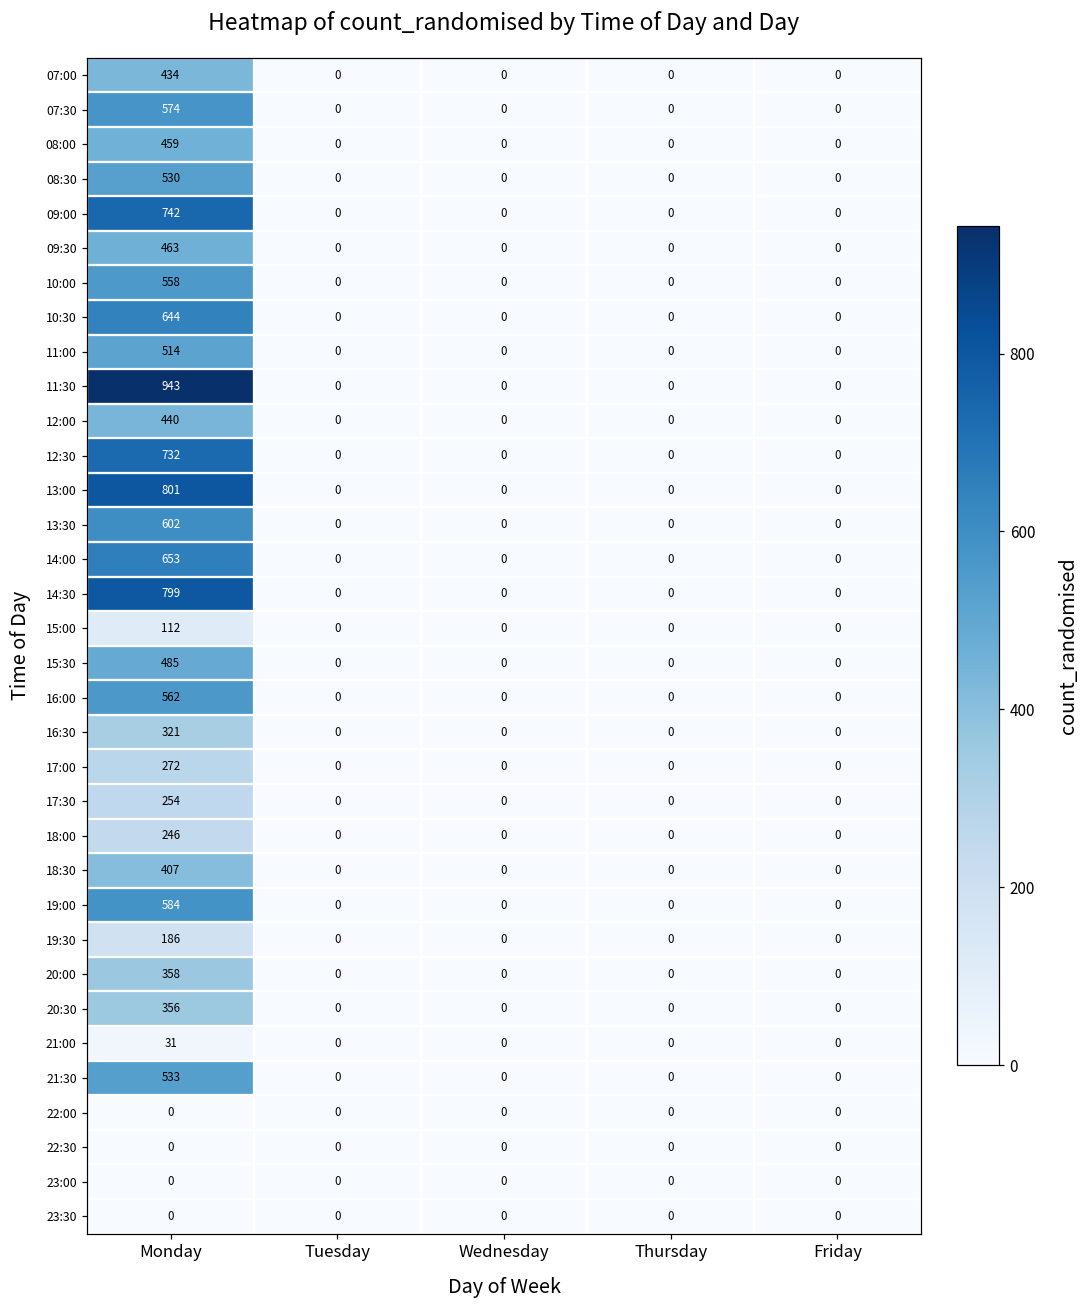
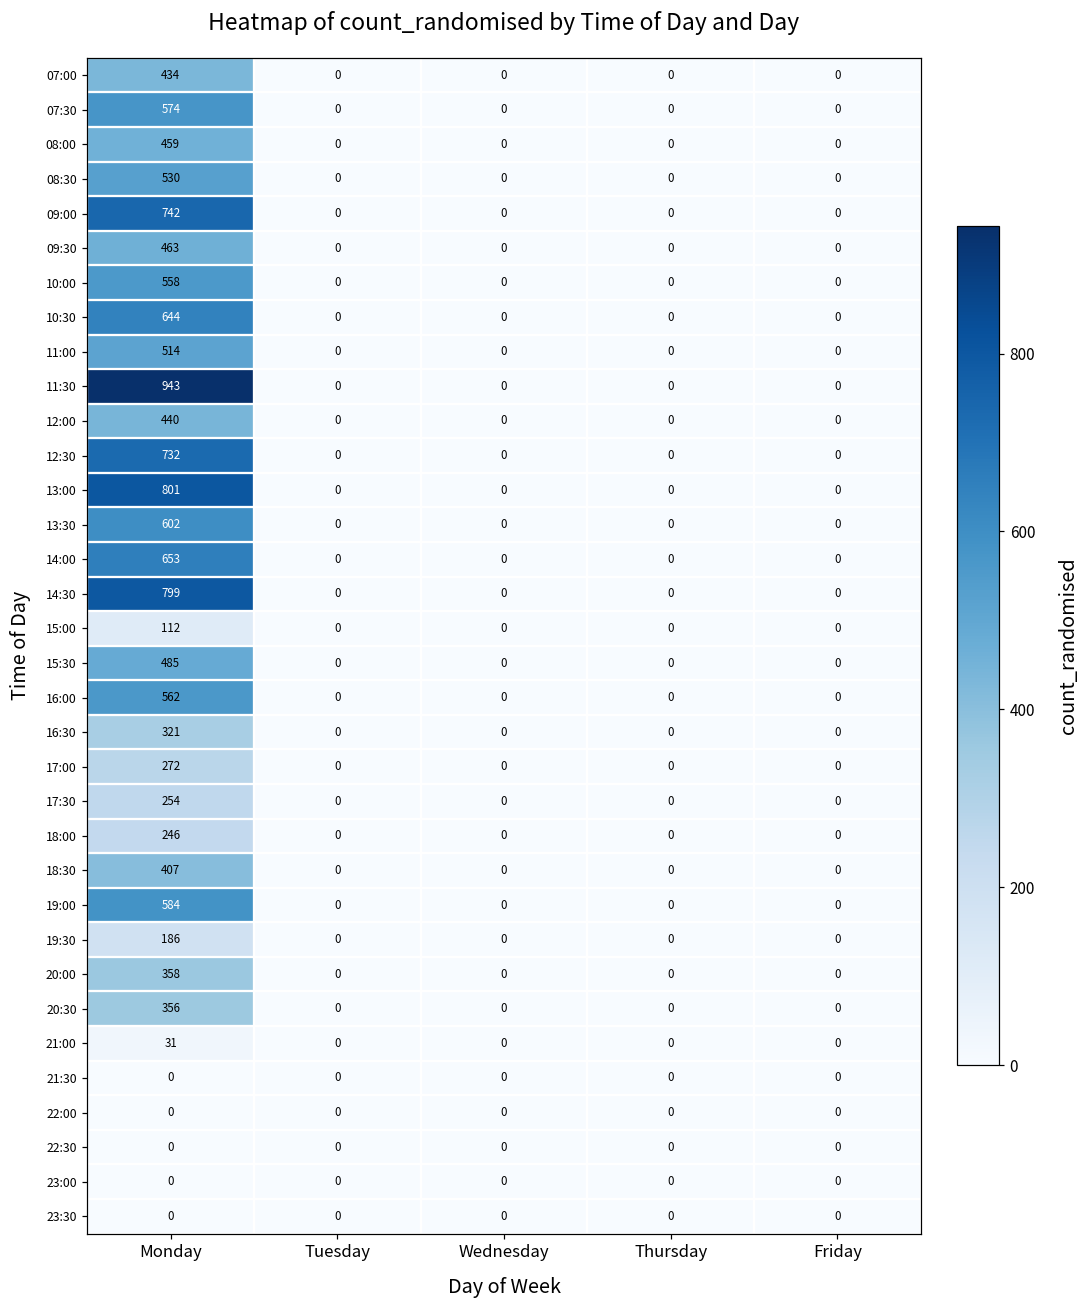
  {
    "07:00": {
      "Monday": 434,
      "Tuesday": 0,
      "Wednesday": 0,
      "Thursday": 0,
      "Friday": 0
    },
    "07:30": {
      "Monday": 574,
      "Tuesday": 0,
      "Wednesday": 0,
      "Thursday": 0,
      "Friday": 0
    },
    "08:00": {
      "Monday": 459,
      "Tuesday": 0,
      "Wednesday": 0,
      "Thursday": 0,
      "Friday": 0
    },
    "08:30": {
      "Monday": 530,
      "Tuesday": 0,
      "Wednesday": 0,
      "Thursday": 0,
      "Friday": 0
    },
    "09:00": {
      "Monday": 742,
      "Tuesday": 0,
      "Wednesday": 0,
      "Thursday": 0,
      "Friday": 0
    },
    "09:30": {
      "Monday": 463,
      "Tuesday": 0,
      "Wednesday": 0,
      "Thursday": 0,
      "Friday": 0
    },
    "10:00": {
      "Monday": 558,
      "Tuesday": 0,
      "Wednesday": 0,
      "Thursday": 0,
      "Friday": 0
    },
    "10:30": {
      "Monday": 644,
      "Tuesday": 0,
      "Wednesday": 0,
      "Thursday": 0,
      "Friday": 0
    },
    "11:00": {
      "Monday": 514,
      "Tuesday": 0,
      "Wednesday": 0,
      "Thursday": 0,
      "Friday": 0
    },
    "11:30": {
      "Monday": 943,
      "Tuesday": 0,
      "Wednesday": 0,
      "Thursday": 0,
      "Friday": 0
    },
    "12:00": {
      "Monday": 440,
      "Tuesday": 0,
      "Wednesday": 0,
      "Thursday": 0,
      "Friday": 0
    },
    "12:30": {
      "Monday": 732,
      "Tuesday": 0,
      "Wednesday": 0,
      "Thursday": 0,
      "Friday": 0
    },
    "13:00": {
      "Monday": 801,
      "Tuesday": 0,
      "Wednesday": 0,
      "Thursday": 0,
      "Friday": 0
    },
    "13:30": {
      "Monday": 602,
      "Tuesday": 0,
      "Wednesday": 0,
      "Thursday": 0,
      "Friday": 0
    },
    "14:00": {
      "Monday": 653,
      "Tuesday": 0,
      "Wednesday": 0,
      "Thursday": 0,
      "Friday": 0
    },
    "14:30": {
      "Monday": 799,
      "Tuesday": 0,
      "Wednesday": 0,
      "Thursday": 0,
      "Friday": 0
    },
    "15:00": {
      "Monday": 112,
      "Tuesday": 0,
      "Wednesday": 0,
      "Thursday": 0,
      "Friday": 0
    },
    "15:30": {
      "Monday": 485,
      "Tuesday": 0,
      "Wednesday": 0,
      "Thursday": 0,
      "Friday": 0
    },
    "16:00": {
      "Monday": 562,
      "Tuesday": 0,
      "Wednesday": 0,
      "Thursday": 0,
      "Friday": 0
    },
    "16:30": {
      "Monday": 321,
      "Tuesday": 0,
      "Wednesday": 0,
      "Thursday": 0,
      "Friday": 0
    },
    "17:00": {
      "Monday": 272,
      "Tuesday": 0,
      "Wednesday": 0,
      "Thursday": 0,
      "Friday": 0
    },
    "17:30": {
      "Monday": 254,
      "Tuesday": 0,
      "Wednesday": 0,
      "Thursday": 0,
      "Friday": 0
    },
    "18:00": {
      "Monday": 246,
      "Tuesday": 0,
      "Wednesday": 0,
      "Thursday": 0,
      "Friday": 0
    },
    "18:30": {
      "Monday": 407,
      "Tuesday": 0,
      "Wednesday": 0,
      "Thursday": 0,
      "Friday": 0
    },
    "19:00": {
      "Monday": 584,
      "Tuesday": 0,
      "Wednesday": 0,
      "Thursday": 0,
      "Friday": 0
    },
    "19:30": {
      "Monday": 186,
      "Tuesday": 0,
      "Wednesday": 0,
      "Thursday": 0,
      "Friday": 0
    },
    "20:00": {
      "Monday": 358,
      "Tuesday": 0,
      "Wednesday": 0,
      "Thursday": 0,
      "Friday": 0
    },
    "20:30": {
      "Monday": 356,
      "Tuesday": 0,
      "Wednesday": 0,
      "Thursday": 0,
      "Friday": 0
    },
    "21:00": {
      "Monday": 31,
      "Tuesday": 0,
      "Wednesday": 0,
      "Thursday": 0,
      "Friday": 0
    },
    "21:30": {
-     "Monday": 533,
+     "Monday": 0,
      "Tuesday": 0,
      "Wednesday": 0,
      "Thursday": 0,
      "Friday": 0
    },
    "22:00": {
      "Monday": 0,
      "Tuesday": 0,
      "Wednesday": 0,
      "Thursday": 0,
      "Friday": 0
    },
    "22:30": {
      "Monday": 0,
      "Tuesday": 0,
      "Wednesday": 0,
      "Thursday": 0,
      "Friday": 0
    },
    "23:00": {
      "Monday": 0,
      "Tuesday": 0,
      "Wednesday": 0,
      "Thursday": 0,
      "Friday": 0
    },
    "23:30": {
      "Monday": 0,
      "Tuesday": 0,
      "Wednesday": 0,
      "Thursday": 0,
      "Friday": 0
    }
  }
